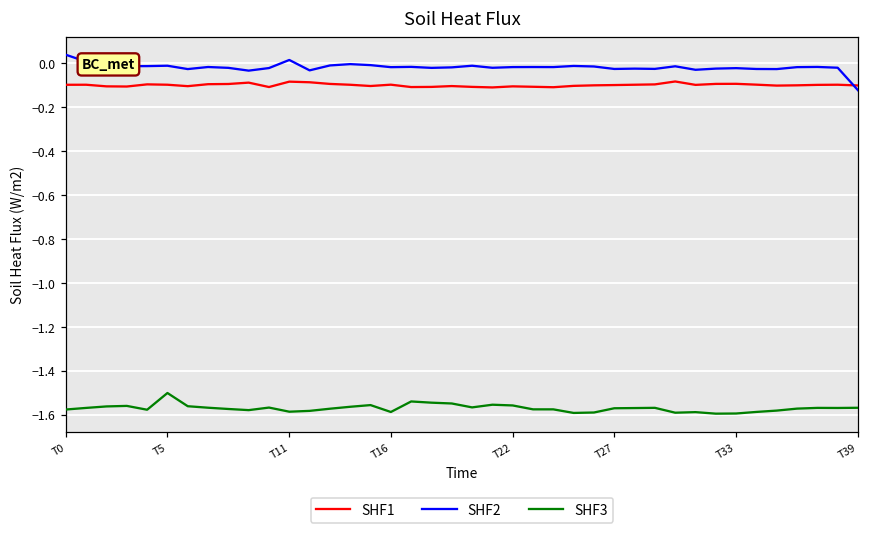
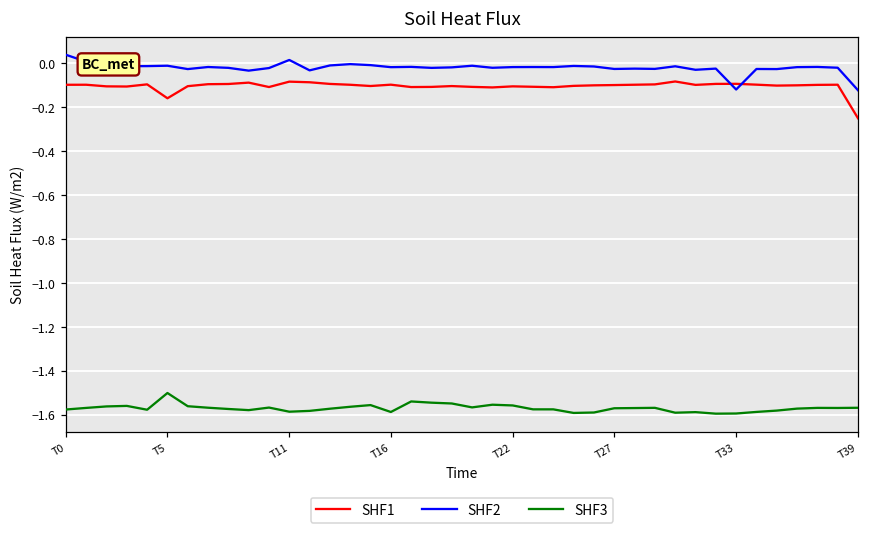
  {
    "SHF1": {
      "T0": -0.10,
-     "T5": -0.10,
+     "T5": -0.16,
      "T11": -0.08,
      "T16": -0.10,
      "T22": -0.11,
      "T27": -0.10,
      "T33": -0.09,
-     "T39": -0.10
+     "T39": -0.25
    },
    "SHF2": {
      "T0": 0.04,
      "T5": -0.01,
      "T11": 0.02,
      "T16": -0.02,
      "T22": -0.02,
      "T27": -0.03,
-     "T33": -0.02,
+     "T33": -0.12,
      "T39": -0.12
    },
    "SHF3": {
      "T0": -1.58,
      "T5": -1.50,
      "T11": -1.59,
      "T16": -1.59,
      "T22": -1.56,
      "T27": -1.57,
      "T33": -1.59,
      "T39": -1.57
    }
  }
